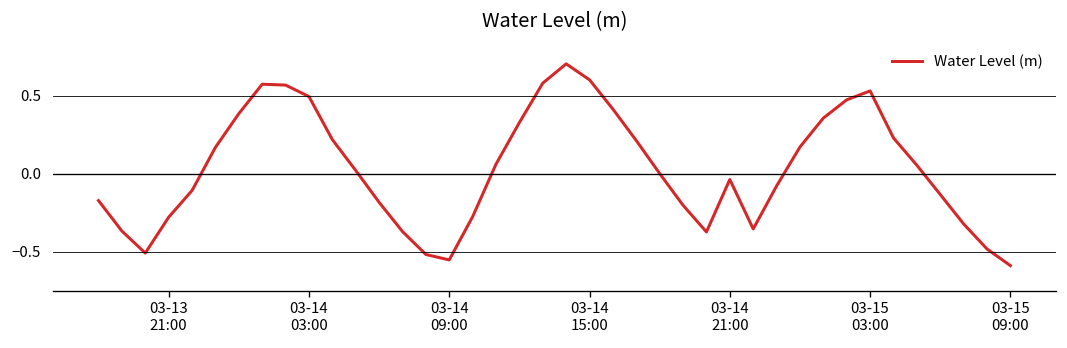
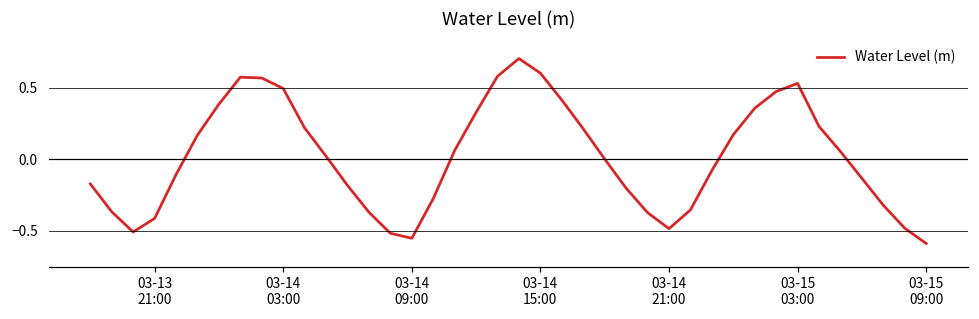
  {
-   "03-13 21:00": -0.28,
+   "03-13 21:00": -0.41,
    "03-14 03:00": 0.49,
    "03-14 09:00": -0.55,
    "03-14 15:00": 0.60,
-   "03-14 21:00": -0.04,
+   "03-14 21:00": -0.49,
    "03-15 03:00": 0.53,
    "03-15 09:00": -0.59
  }
